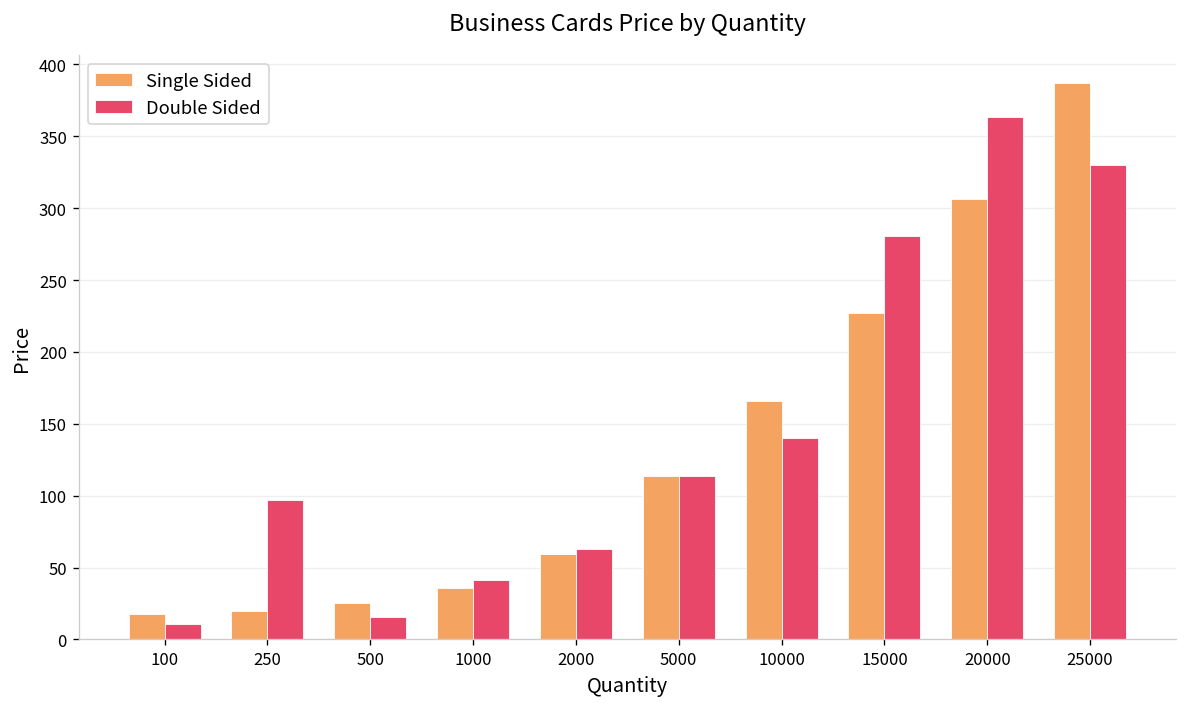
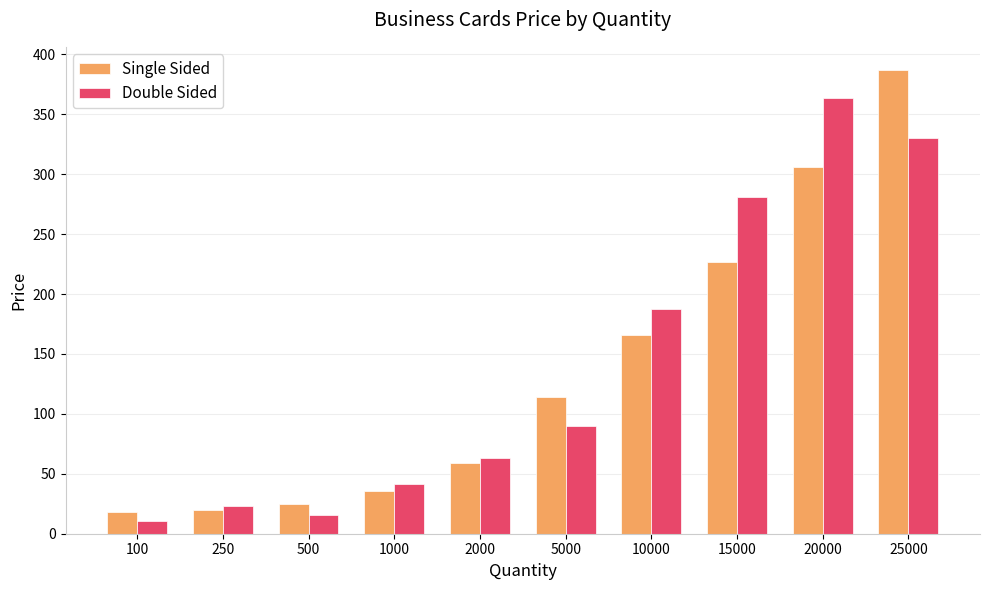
  {
    "Single Sided": {
      "100": 18,
      "250": 20,
      "500": 25,
      "1000": 36,
      "2000": 59,
      "5000": 114,
      "10000": 166,
      "15000": 227,
      "20000": 306,
      "25000": 387
    },
    "Double Sided": {
      "100": 11,
-     "250": 97,
+     "250": 23,
      "500": 16,
      "1000": 41,
      "2000": 63,
-     "5000": 113,
-     "10000": 140,
+     "5000": 90,
+     "10000": 187,
      "15000": 281,
      "20000": 363,
      "25000": 330
    }
  }
